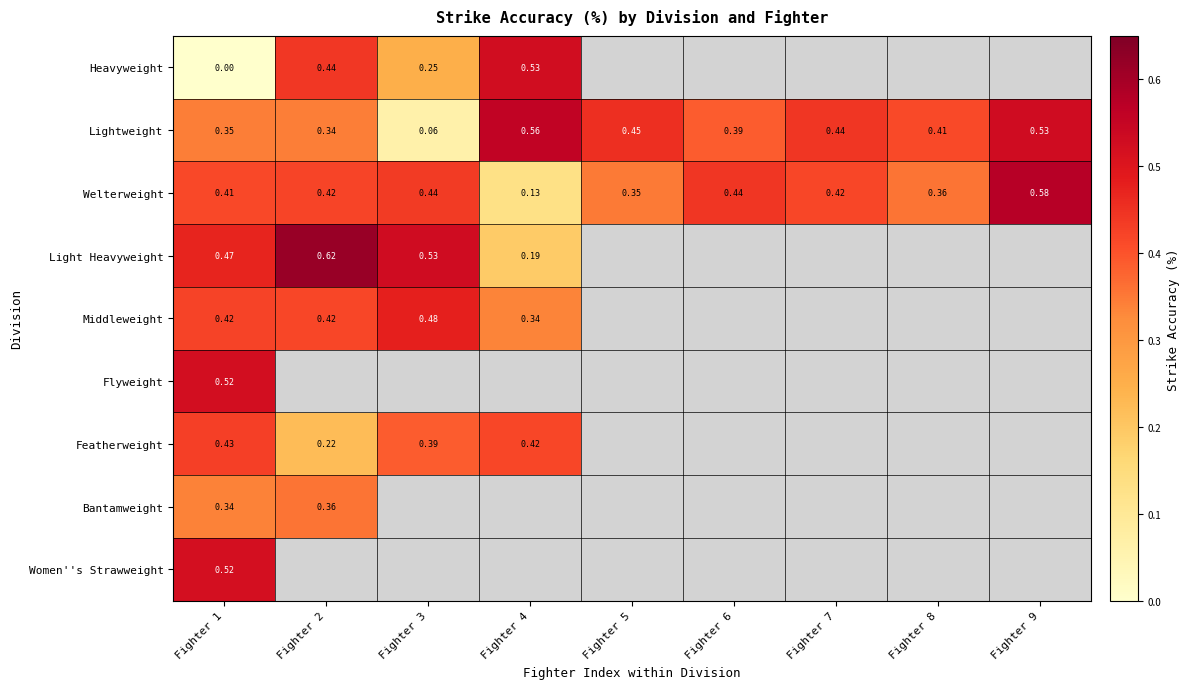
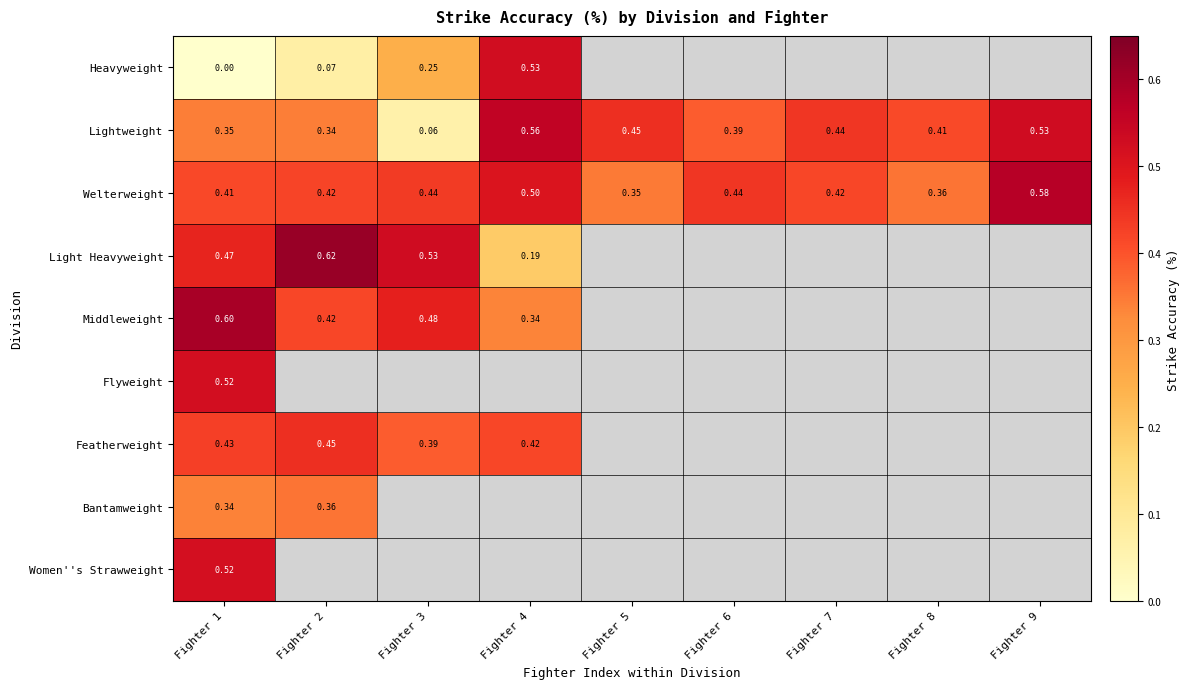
  {
    "Heavyweight": {
      "Fighter 1": 0.00,
-     "Fighter 2": 0.44,
+     "Fighter 2": 0.07,
      "Fighter 3": 0.25,
      "Fighter 4": 0.53
    },
    "Lightweight": {
      "Fighter 1": 0.35,
      "Fighter 2": 0.34,
      "Fighter 3": 0.06,
      "Fighter 4": 0.56,
      "Fighter 5": 0.45,
      "Fighter 6": 0.39,
      "Fighter 7": 0.44,
      "Fighter 8": 0.41,
      "Fighter 9": 0.53
    },
    "Welterweight": {
      "Fighter 1": 0.41,
      "Fighter 2": 0.42,
      "Fighter 3": 0.44,
-     "Fighter 4": 0.13,
+     "Fighter 4": 0.50,
      "Fighter 5": 0.35,
      "Fighter 6": 0.44,
      "Fighter 7": 0.42,
      "Fighter 8": 0.36,
      "Fighter 9": 0.58
    },
    "Light Heavyweight": {
      "Fighter 1": 0.47,
      "Fighter 2": 0.62,
      "Fighter 3": 0.53,
      "Fighter 4": 0.19
    },
    "Middleweight": {
-     "Fighter 1": 0.42,
+     "Fighter 1": 0.60,
      "Fighter 2": 0.42,
      "Fighter 3": 0.48,
      "Fighter 4": 0.34
    },
    "Flyweight": {
      "Fighter 1": 0.52
    },
    "Featherweight": {
      "Fighter 1": 0.43,
-     "Fighter 2": 0.22,
+     "Fighter 2": 0.45,
      "Fighter 3": 0.39,
      "Fighter 4": 0.42
    },
    "Bantamweight": {
      "Fighter 1": 0.34,
      "Fighter 2": 0.36
    },
    "Women''s Strawweight": {
      "Fighter 1": 0.52
    }
  }
